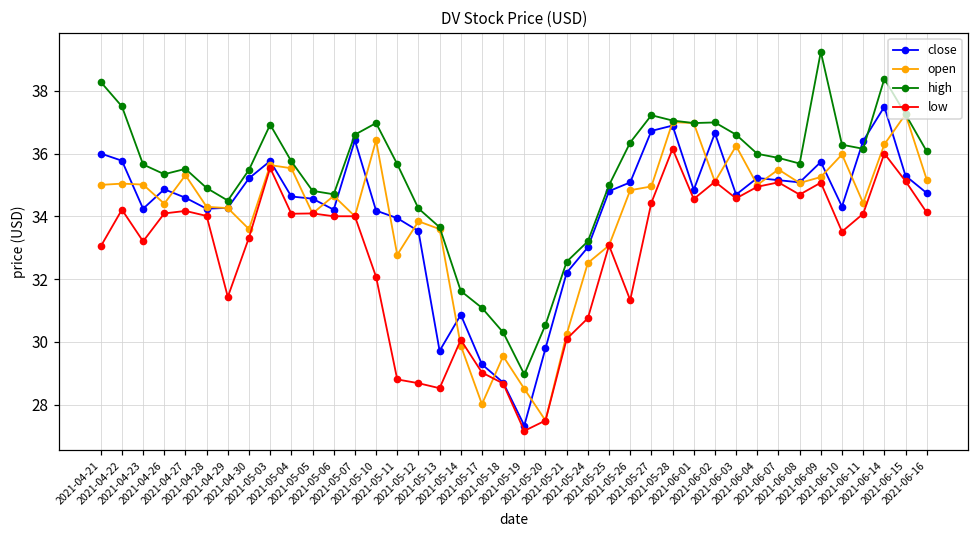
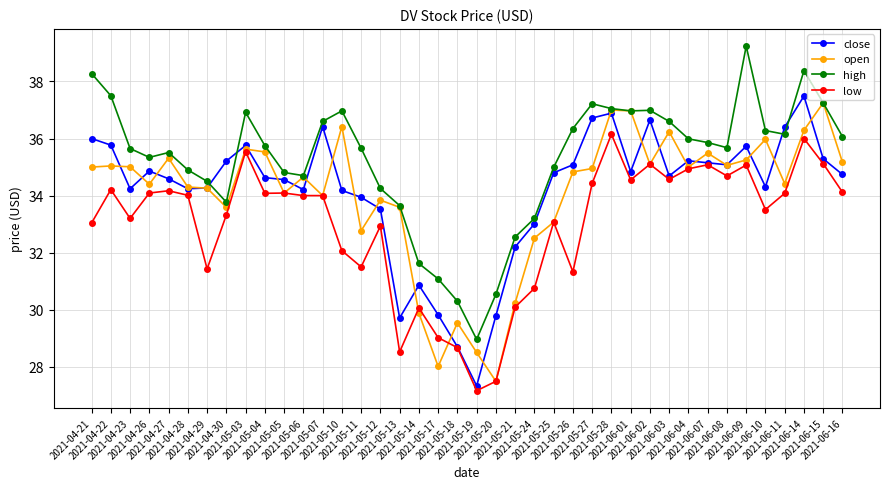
  {
    "close": {
      "2021-04-21": 36.0,
      "2021-04-22": 35.8,
      "2021-04-23": 34.2,
      "2021-04-26": 34.9,
      "2021-04-27": 34.6,
      "2021-04-30": 35.2,
      "2021-05-03": 35.8,
      "2021-05-04": 34.6,
      "2021-05-05": 34.6,
      "2021-05-06": 34.2,
      "2021-05-07": 36.4,
      "2021-05-10": 34.2,
      "2021-05-11": 33.9,
      "2021-05-12": 33.5,
      "2021-05-13": 29.7,
      "2021-05-14": 30.9,
-     "2021-05-17": 29.3,
+     "2021-05-17": 29.8,
      "2021-05-19": 27.3,
      "2021-05-20": 29.8,
      "2021-05-21": 32.2,
      "2021-05-24": 33.0,
      "2021-05-25": 34.8,
      "2021-05-26": 35.1,
      "2021-05-27": 36.7,
      "2021-05-28": 36.9,
      "2021-06-01": 34.8,
      "2021-06-02": 36.7,
      "2021-06-03": 34.7,
      "2021-06-04": 35.2,
      "2021-06-09": 35.7,
      "2021-06-10": 34.3,
      "2021-06-11": 36.4,
      "2021-06-14": 37.5,
      "2021-06-15": 35.3,
      "2021-06-16": 34.7
    },
    "open": {
      "2021-04-21": 35.0,
      "2021-04-22": 35.0,
      "2021-04-23": 35.0,
      "2021-04-26": 34.4,
      "2021-04-27": 35.3,
      "2021-04-30": 33.6,
      "2021-05-03": 35.6,
      "2021-05-04": 35.5,
      "2021-05-10": 36.4,
      "2021-05-11": 32.8,
      "2021-05-12": 33.8,
      "2021-05-14": 29.9,
      "2021-05-17": 28.0,
      "2021-05-18": 29.5,
      "2021-05-19": 28.5,
      "2021-05-21": 30.2,
      "2021-05-24": 32.5,
      "2021-05-26": 34.8,
      "2021-05-27": 35.0,
      "2021-06-03": 36.2,
      "2021-06-07": 35.5,
      "2021-06-09": 35.3,
      "2021-06-10": 36.0,
      "2021-06-11": 34.4,
      "2021-06-14": 36.3,
      "2021-06-16": 35.2
    },
    "high": {
      "2021-04-21": 38.3,
      "2021-04-22": 37.5,
      "2021-04-23": 35.7,
      "2021-04-26": 35.3,
      "2021-04-27": 35.5,
      "2021-04-28": 34.9,
      "2021-04-29": 34.5,
-     "2021-04-30": 35.5,
+     "2021-04-30": 33.8,
      "2021-05-03": 36.9,
      "2021-05-04": 35.8,
      "2021-05-05": 34.8,
      "2021-05-07": 36.6,
      "2021-05-10": 37.0,
      "2021-05-11": 35.7,
      "2021-05-12": 34.3,
      "2021-05-14": 31.6,
      "2021-05-17": 31.1,
      "2021-05-18": 30.3,
      "2021-05-19": 29.0,
      "2021-05-20": 30.5,
      "2021-05-21": 32.6,
      "2021-05-24": 33.2,
      "2021-05-25": 35.0,
      "2021-05-26": 36.4,
      "2021-05-27": 37.2,
      "2021-06-02": 37.0,
      "2021-06-03": 36.6,
      "2021-06-04": 36.0,
      "2021-06-07": 35.9,
      "2021-06-08": 35.7,
      "2021-06-09": 39.2,
      "2021-06-10": 36.3,
      "2021-06-11": 36.2,
      "2021-06-14": 38.4,
      "2021-06-16": 36.1
    },
    "low": {
      "2021-04-21": 33.0,
      "2021-04-22": 34.2,
      "2021-04-23": 33.2,
      "2021-04-26": 34.1,
      "2021-04-27": 34.2,
      "2021-04-28": 34.0,
      "2021-04-29": 31.4,
      "2021-04-30": 33.3,
      "2021-05-03": 35.5,
      "2021-05-04": 34.1,
      "2021-05-06": 34.0,
      "2021-05-10": 32.1,
-     "2021-05-11": 28.8,
-     "2021-05-12": 28.7,
+     "2021-05-11": 31.5,
+     "2021-05-12": 32.9,
      "2021-05-13": 28.5,
      "2021-05-14": 30.1,
      "2021-05-17": 29.0,
      "2021-05-19": 27.2,
      "2021-05-21": 30.1,
      "2021-05-24": 30.8,
      "2021-05-26": 31.3,
      "2021-05-27": 34.4,
      "2021-05-28": 36.2,
      "2021-06-01": 34.6,
      "2021-06-03": 34.6,
      "2021-06-08": 34.7,
      "2021-06-09": 35.1,
      "2021-06-10": 33.5,
      "2021-06-11": 34.1,
      "2021-06-14": 36.0,
      "2021-06-15": 35.1,
      "2021-06-16": 34.1
    }
  }
